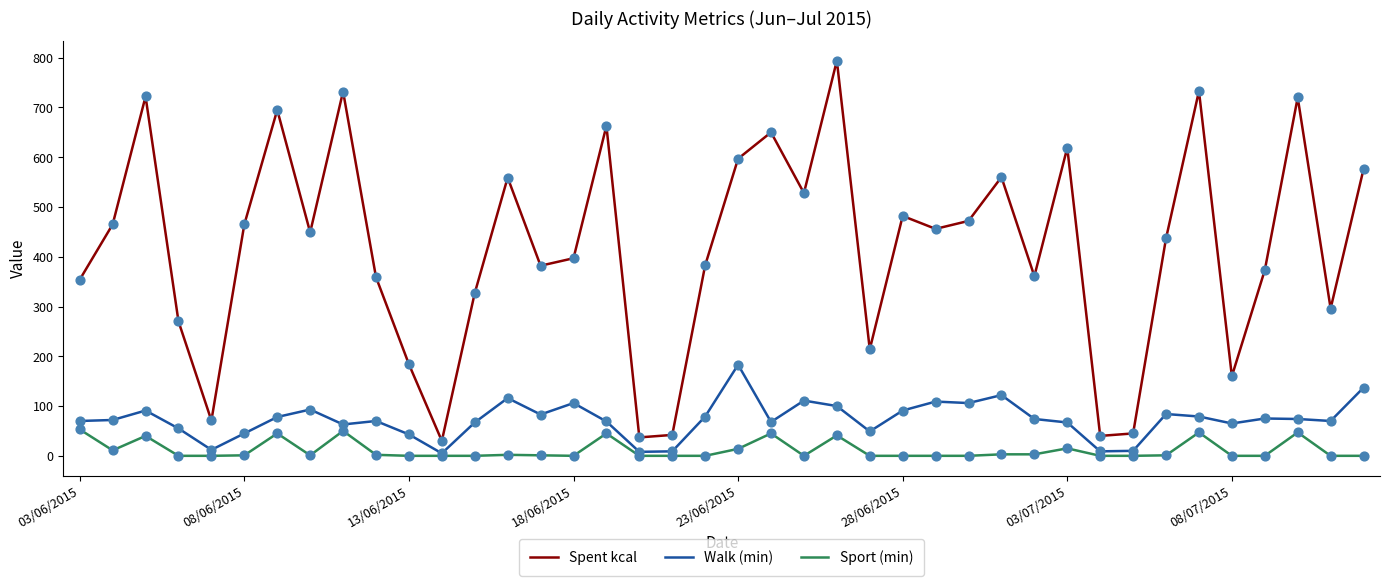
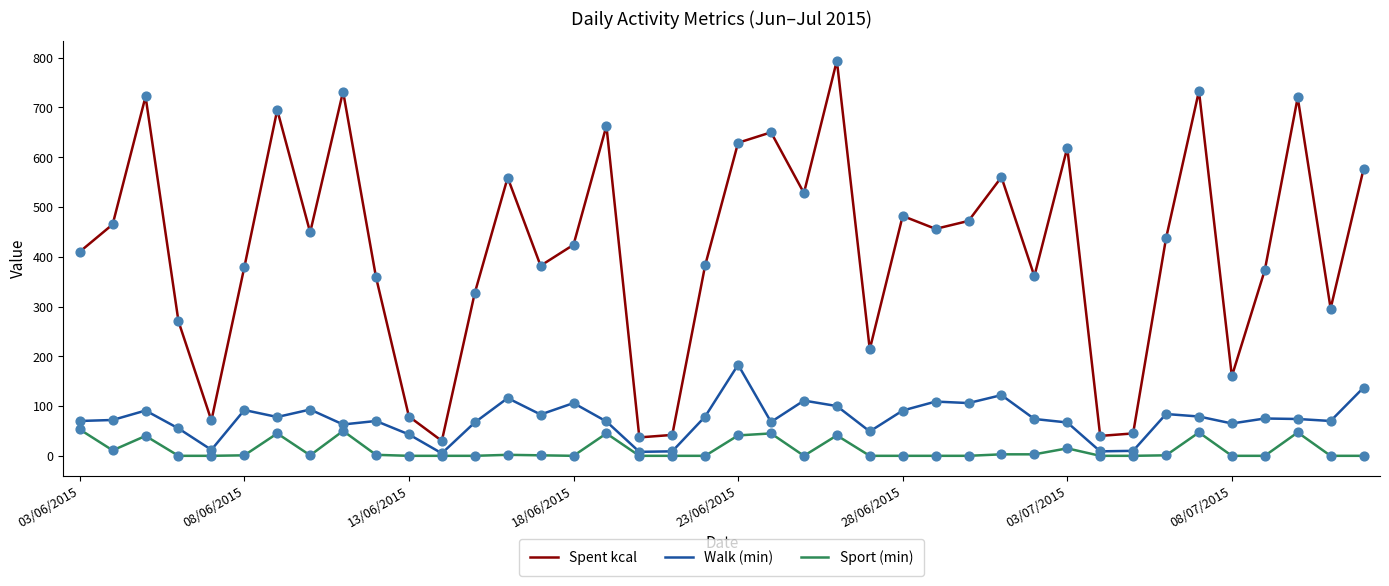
  {
    "Spent kcal": {
-     "03/06/2015": 350,
-     "08/06/2015": 470,
-     "13/06/2015": 180,
-     "18/06/2015": 400,
-     "23/06/2015": 600,
+     "03/06/2015": 410,
+     "08/06/2015": 380,
+     "13/06/2015": 80,
+     "18/06/2015": 420,
+     "23/06/2015": 630,
      "28/06/2015": 480,
      "03/07/2015": 620,
      "08/07/2015": 160
    },
    "Walk (min)": {
      "03/06/2015": 70,
-     "08/06/2015": 50,
+     "08/06/2015": 90,
      "13/06/2015": 40,
      "18/06/2015": 110,
      "23/06/2015": 180,
      "28/06/2015": 90,
      "03/07/2015": 70,
      "08/07/2015": 70
    },
    "Sport (min)": {
      "03/06/2015": 50,
      "08/06/2015": 0,
      "13/06/2015": 0,
      "18/06/2015": 0,
-     "23/06/2015": 10,
+     "23/06/2015": 40,
      "28/06/2015": 0,
      "03/07/2015": 20,
      "08/07/2015": 0
    }
  }
